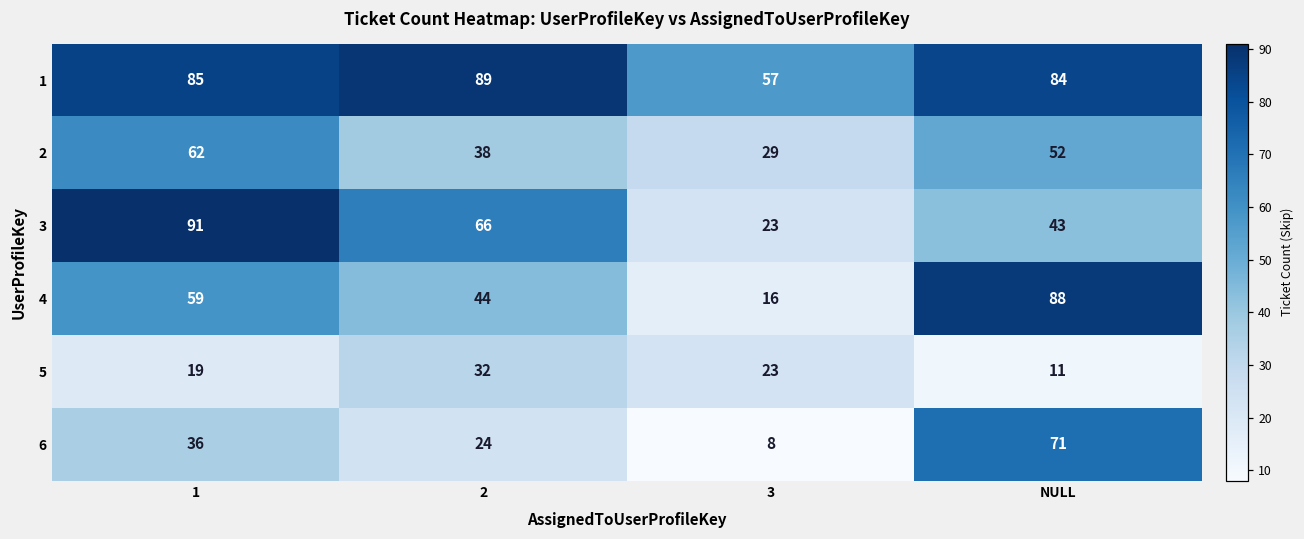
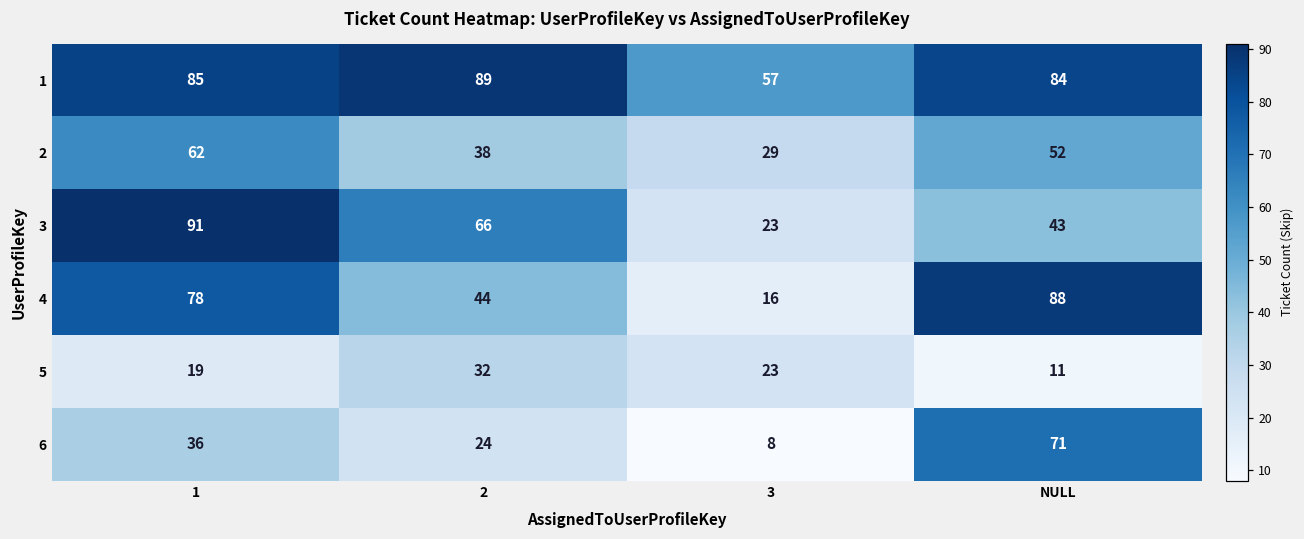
  {
    "1": {
      "1": 85,
      "2": 89,
      "3": 57,
      "NULL": 84
    },
    "2": {
      "1": 62,
      "2": 38,
      "3": 29,
      "NULL": 52
    },
    "3": {
      "1": 91,
      "2": 66,
      "3": 23,
      "NULL": 43
    },
    "4": {
-     "1": 59,
+     "1": 78,
      "2": 44,
      "3": 16,
      "NULL": 88
    },
    "5": {
      "1": 19,
      "2": 32,
      "3": 23,
      "NULL": 11
    },
    "6": {
      "1": 36,
      "2": 24,
      "3": 8,
      "NULL": 71
    }
  }
